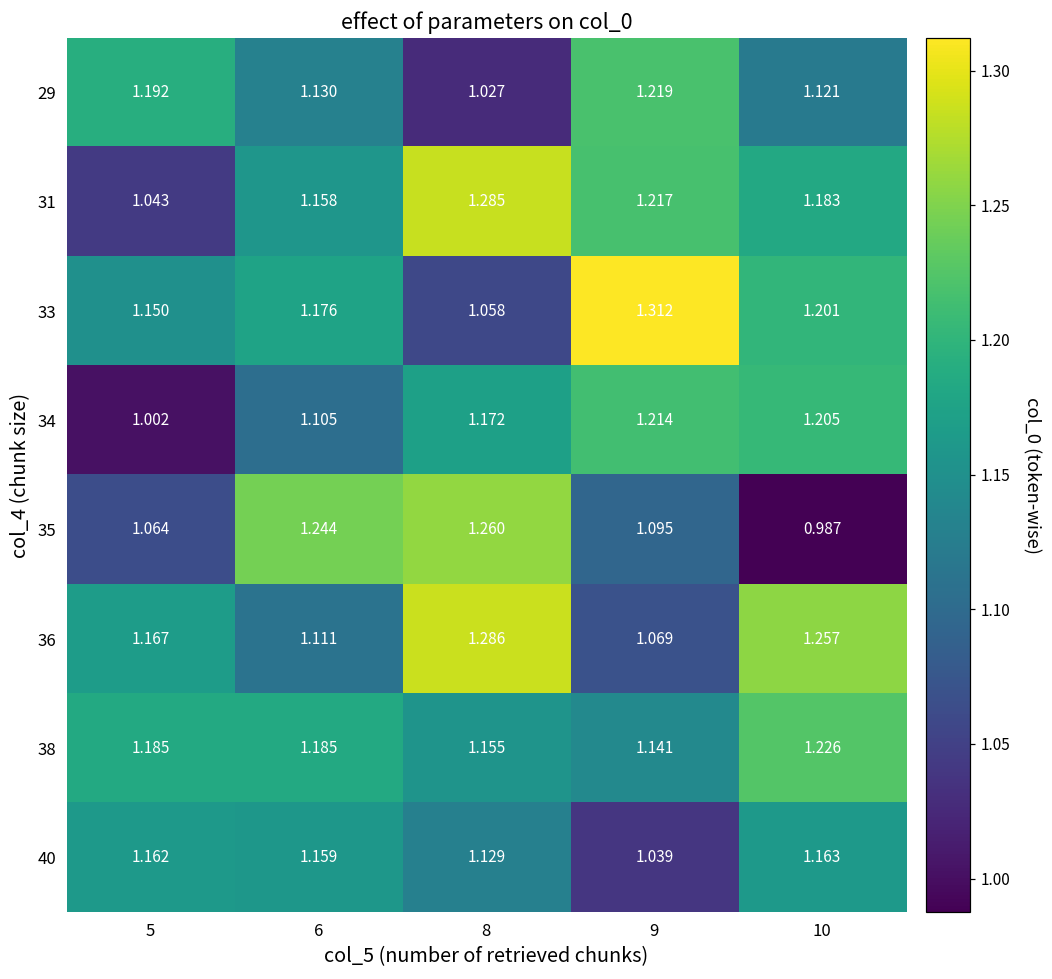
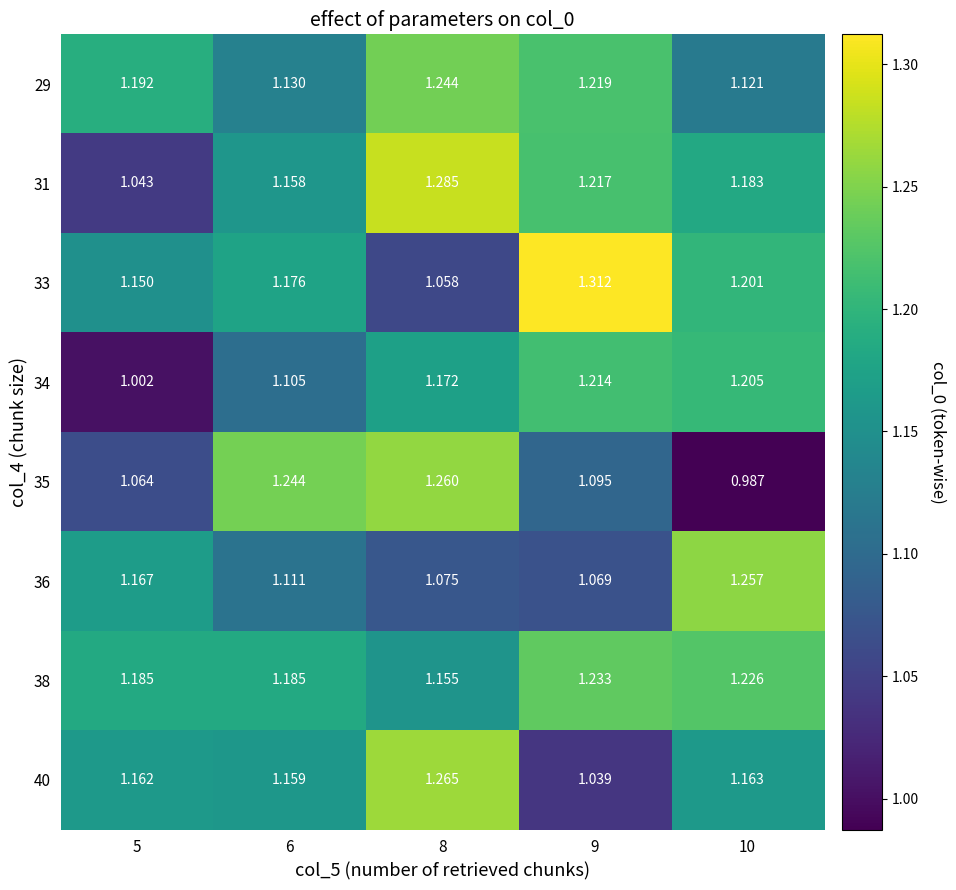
  {
    "29": {
      "5": 1.192,
      "6": 1.130,
-     "8": 1.027,
+     "8": 1.244,
      "9": 1.219,
      "10": 1.121
    },
    "31": {
      "5": 1.043,
      "6": 1.158,
      "8": 1.285,
      "9": 1.217,
      "10": 1.183
    },
    "33": {
      "5": 1.150,
      "6": 1.176,
      "8": 1.058,
      "9": 1.312,
      "10": 1.201
    },
    "34": {
      "5": 1.002,
      "6": 1.105,
      "8": 1.172,
      "9": 1.214,
      "10": 1.205
    },
    "35": {
      "5": 1.064,
      "6": 1.244,
      "8": 1.260,
      "9": 1.095,
      "10": 0.987
    },
    "36": {
      "5": 1.167,
      "6": 1.111,
-     "8": 1.286,
+     "8": 1.075,
      "9": 1.069,
      "10": 1.257
    },
    "38": {
      "5": 1.185,
      "6": 1.185,
      "8": 1.155,
-     "9": 1.141,
+     "9": 1.233,
      "10": 1.226
    },
    "40": {
      "5": 1.162,
      "6": 1.159,
-     "8": 1.129,
+     "8": 1.265,
      "9": 1.039,
      "10": 1.163
    }
  }
